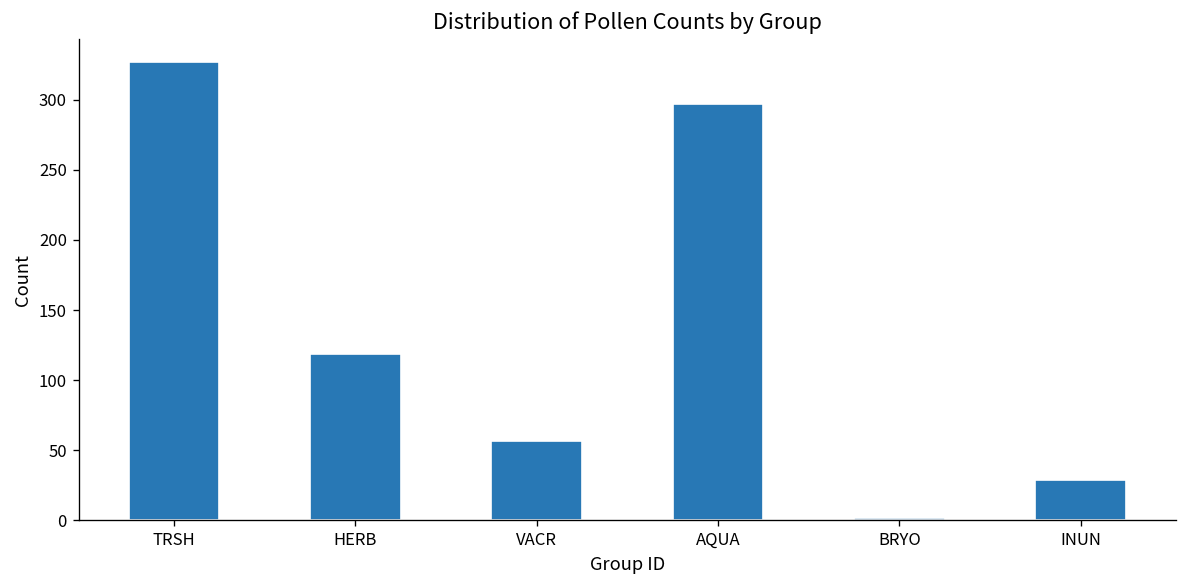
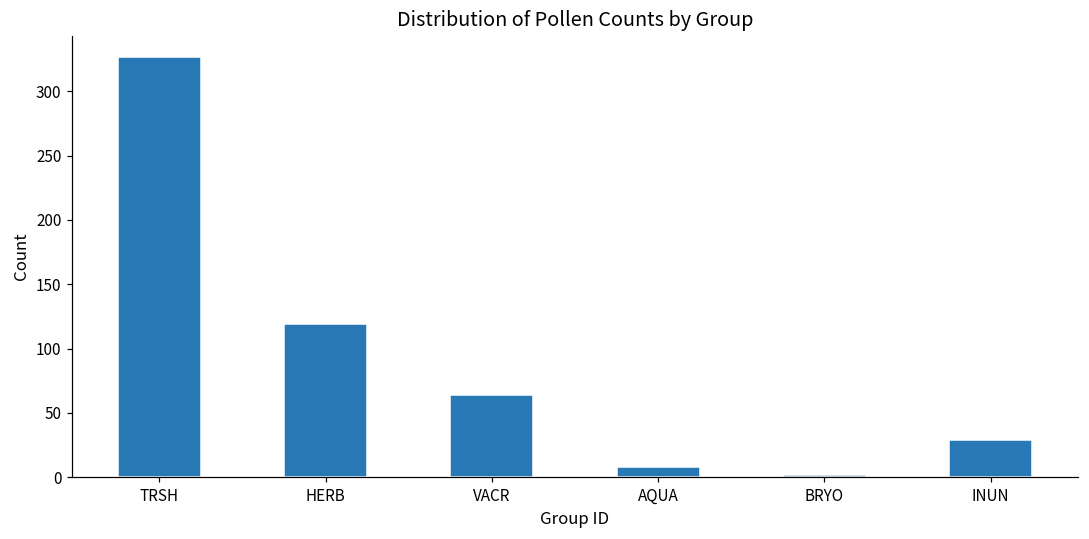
  {
    "TRSH": 327,
    "HERB": 119,
-   "VACR": 57,
-   "AQUA": 297,
+   "VACR": 64,
+   "AQUA": 8,
    "INUN": 29
  }
